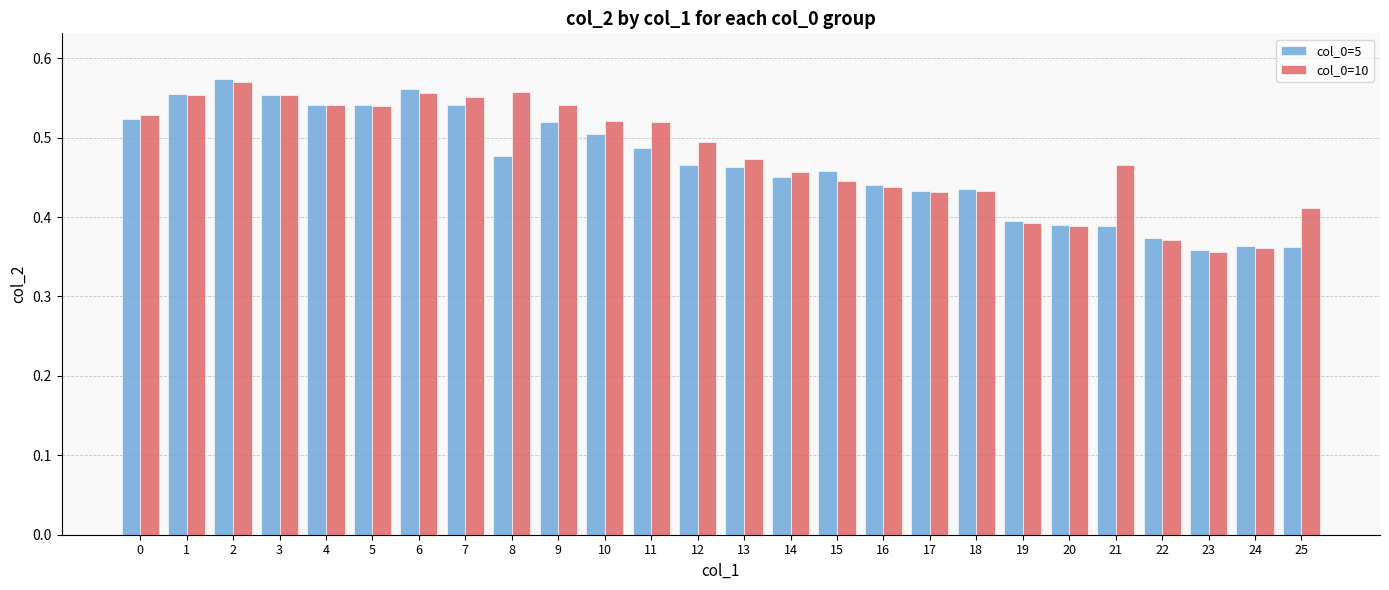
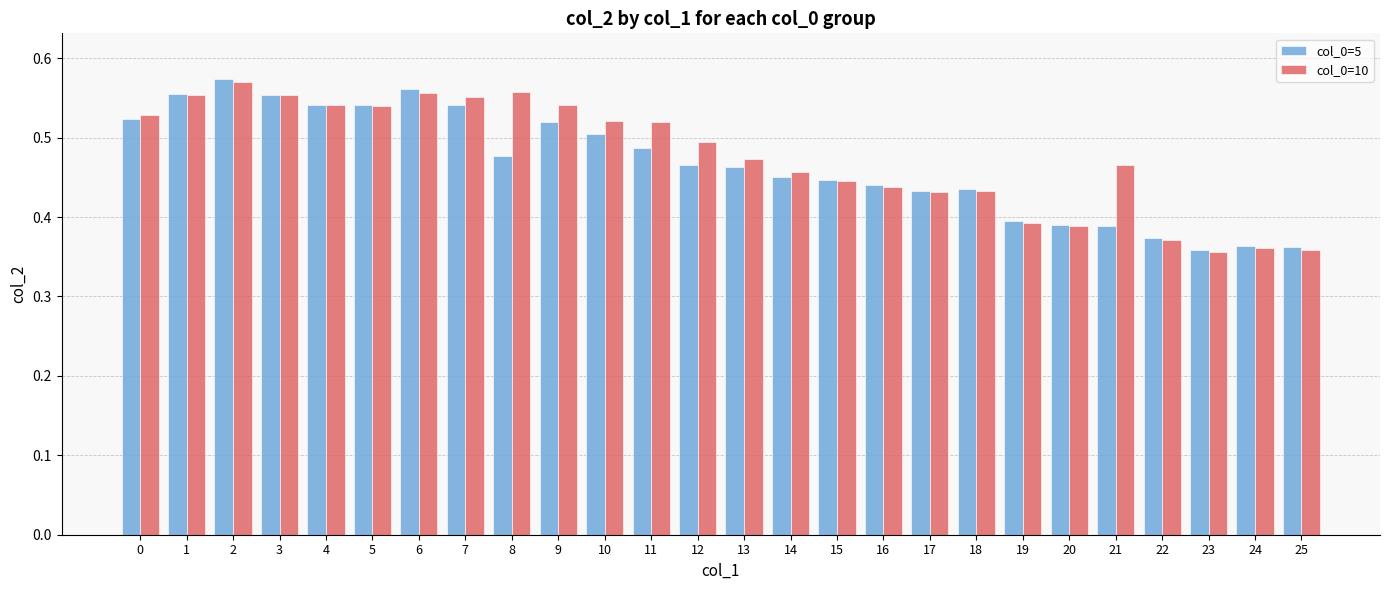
  {
    "col_0=5": {
      "0": 0.52,
      "1": 0.55,
      "2": 0.57,
      "3": 0.55,
      "4": 0.54,
      "5": 0.54,
      "6": 0.56,
      "7": 0.54,
      "8": 0.48,
      "9": 0.52,
      "10": 0.50,
      "11": 0.49,
      "12": 0.47,
      "13": 0.46,
      "14": 0.45,
-     "15": 0.46,
+     "15": 0.45,
      "16": 0.44,
      "17": 0.43,
      "18": 0.44,
      "19": 0.39,
      "20": 0.39,
      "21": 0.39,
      "22": 0.37,
      "23": 0.36,
      "24": 0.36,
      "25": 0.36
    },
    "col_0=10": {
      "0": 0.53,
      "1": 0.55,
      "2": 0.57,
      "3": 0.55,
      "4": 0.54,
      "5": 0.54,
      "6": 0.56,
      "7": 0.55,
      "8": 0.56,
      "9": 0.54,
      "10": 0.52,
      "11": 0.52,
      "12": 0.49,
      "13": 0.47,
      "14": 0.46,
      "15": 0.45,
      "16": 0.44,
      "17": 0.43,
      "18": 0.43,
      "19": 0.39,
      "20": 0.39,
      "21": 0.47,
      "22": 0.37,
      "23": 0.36,
      "24": 0.36,
-     "25": 0.41
+     "25": 0.36
    }
  }
